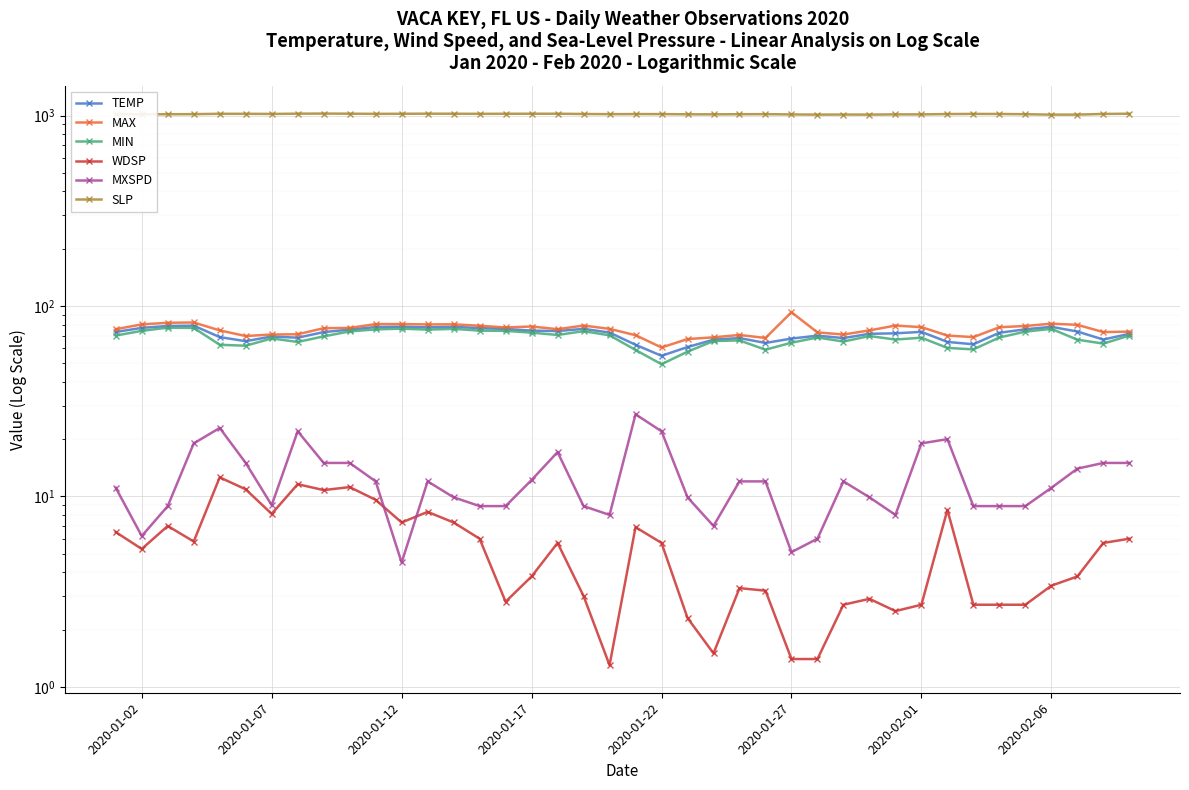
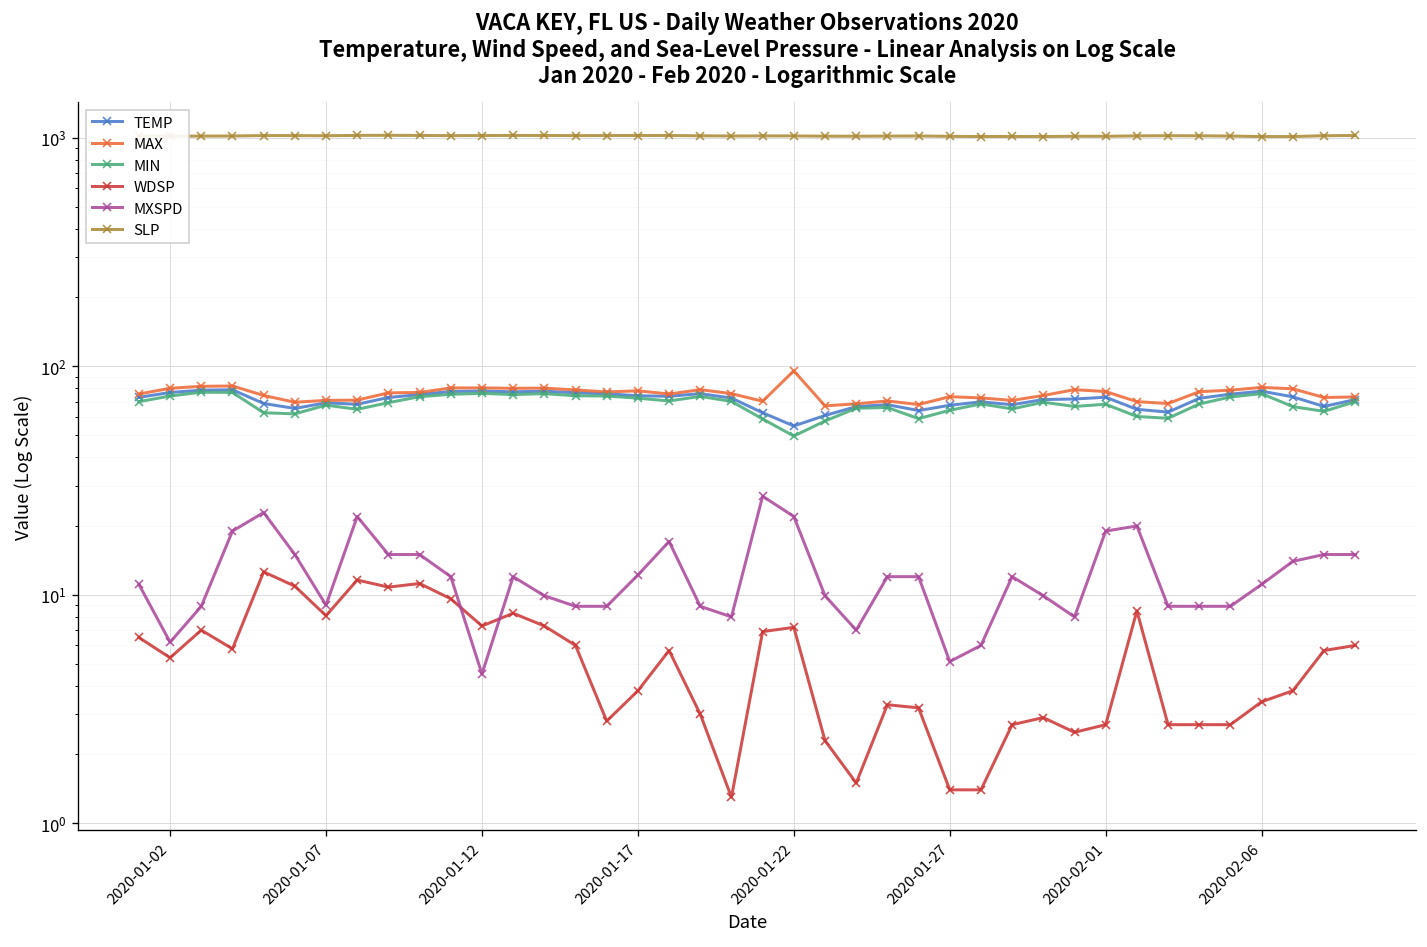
  {
    "TEMP": {
      "2020-01-02": 77,
      "2020-01-22": 55,
      "2020-01-27": 68,
      "2020-02-01": 73
    },
    "MAX": {
      "2020-01-02": 80,
      "2020-01-12": 80,
      "2020-01-17": 78,
-     "2020-01-22": 61,
-     "2020-01-27": 90,
+     "2020-01-22": 100,
+     "2020-01-27": 74,
      "2020-02-01": 78,
      "2020-02-06": 81
    },
    "MIN": {
      "2020-01-02": 74,
      "2020-01-22": 50,
      "2020-01-27": 64,
      "2020-02-01": 68
    },
    "WDSP": {
      "2020-01-02": 5.3,
      "2020-01-07": 8.1,
      "2020-01-12": 7.3,
      "2020-01-17": 3.8,
-     "2020-01-22": 5.7,
+     "2020-01-22": 7.2,
      "2020-01-27": 1.4,
      "2020-02-01": 2.7,
      "2020-02-06": 3.4
    },
    "MXSPD": {
      "2020-01-02": 6.2,
      "2020-01-07": 9,
      "2020-01-12": 4.5,
      "2020-01-17": 12,
      "2020-01-22": 22,
      "2020-01-27": 5.1,
      "2020-02-01": 19,
      "2020-02-06": 11
    },
    "SLP": {
      "2020-01-07": 1000,
      "2020-01-12": 1000,
      "2020-01-17": 1000,
      "2020-01-22": 1000,
      "2020-01-27": 1000,
      "2020-02-01": 1000,
      "2020-02-06": 1000
    }
  }
